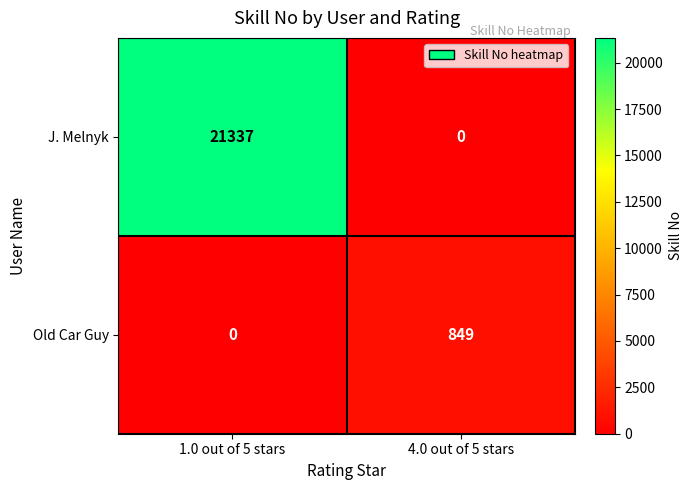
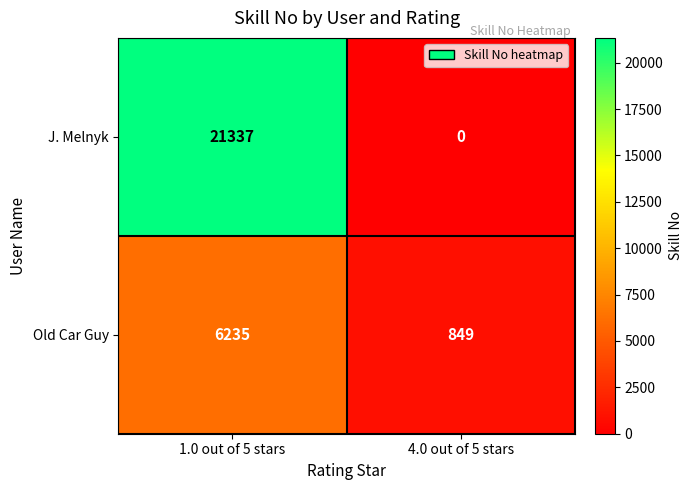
  {
    "J. Melnyk": {
      "1.0 out of 5 stars": 21337,
      "4.0 out of 5 stars": 0
    },
    "Old Car Guy": {
-     "1.0 out of 5 stars": 0,
+     "1.0 out of 5 stars": 6235,
      "4.0 out of 5 stars": 849
    }
  }
